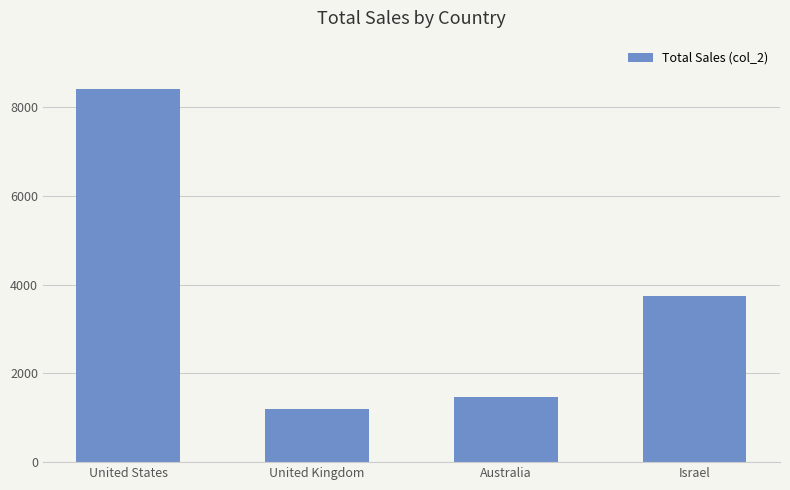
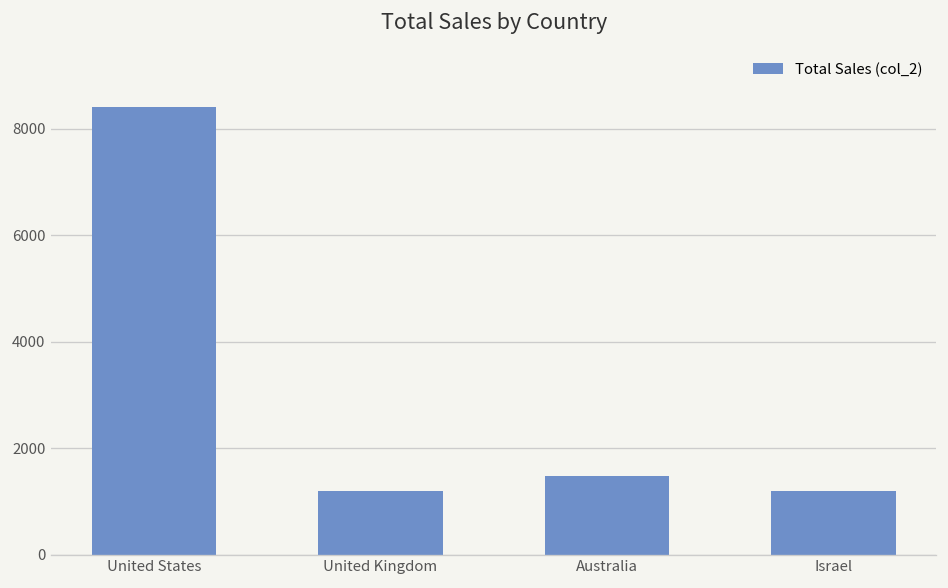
  {
    "United States": 8400,
    "United Kingdom": 1200,
    "Australia": 1500,
-   "Israel": 3700
+   "Israel": 1200
  }
